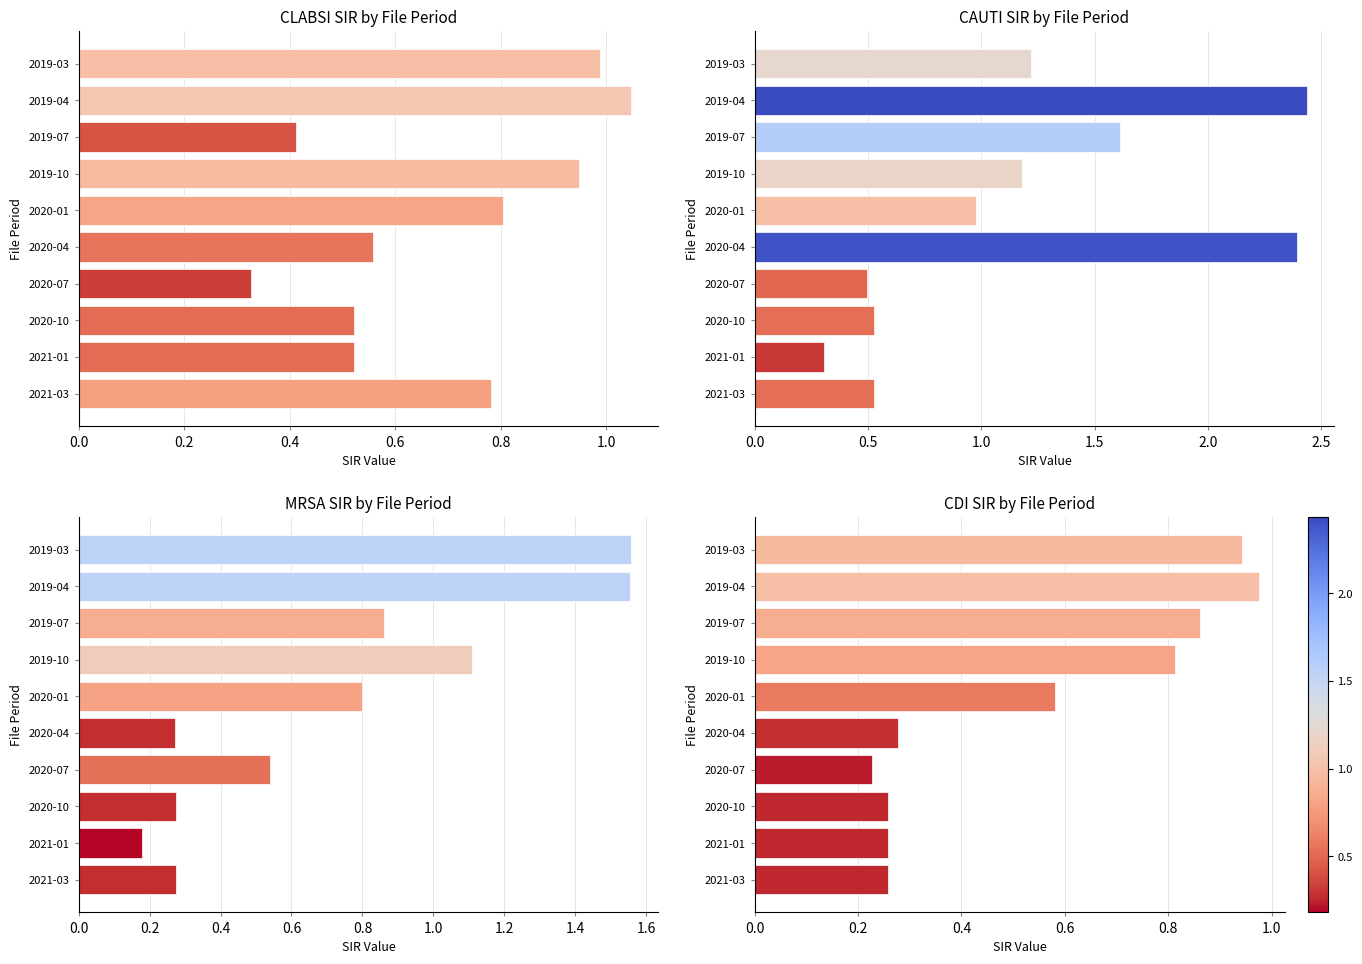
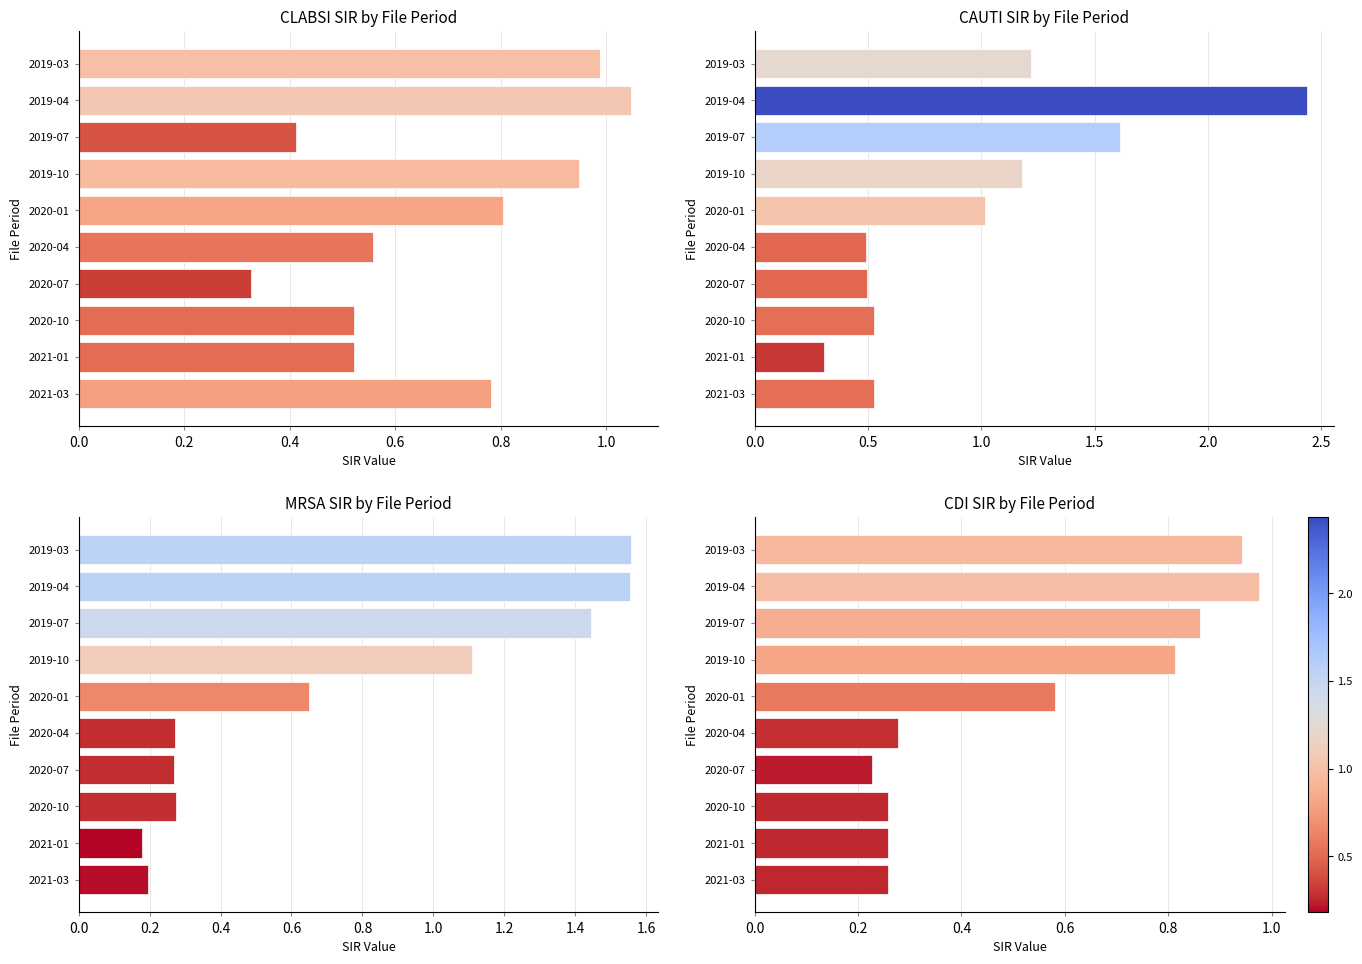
  {
    "CLABSI SIR by File Period": {
      "2019-03": 0.99,
      "2019-04": 1.05,
      "2019-07": 0.41,
      "2019-10": 0.95,
      "2020-01": 0.81,
      "2020-04": 0.56,
      "2020-07": 0.33,
      "2020-10": 0.52,
      "2021-01": 0.52,
      "2021-03": 0.78
    },
    "CAUTI SIR by File Period": {
      "2019-03": 1.22,
      "2019-04": 2.44,
      "2019-07": 1.61,
      "2019-10": 1.18,
-     "2020-01": 0.98,
-     "2020-04": 2.39,
+     "2020-01": 1.02,
+     "2020-04": 0.49,
      "2020-07": 0.50,
      "2020-10": 0.53,
      "2021-01": 0.30,
      "2021-03": 0.53
    },
    "MRSA SIR by File Period": {
      "2019-03": 1.56,
      "2019-04": 1.56,
-     "2019-07": 0.86,
+     "2019-07": 1.44,
      "2019-10": 1.11,
-     "2020-01": 0.80,
+     "2020-01": 0.65,
      "2020-04": 0.27,
-     "2020-07": 0.54,
+     "2020-07": 0.27,
      "2020-10": 0.27,
      "2021-01": 0.18,
-     "2021-03": 0.27
+     "2021-03": 0.20
    },
    "CDI SIR by File Period": {
      "2019-03": 0.94,
      "2019-04": 0.98,
      "2019-07": 0.86,
      "2019-10": 0.81,
      "2020-01": 0.58,
      "2020-04": 0.28,
      "2020-07": 0.23,
      "2020-10": 0.26,
      "2021-01": 0.26,
      "2021-03": 0.26
    }
  }
